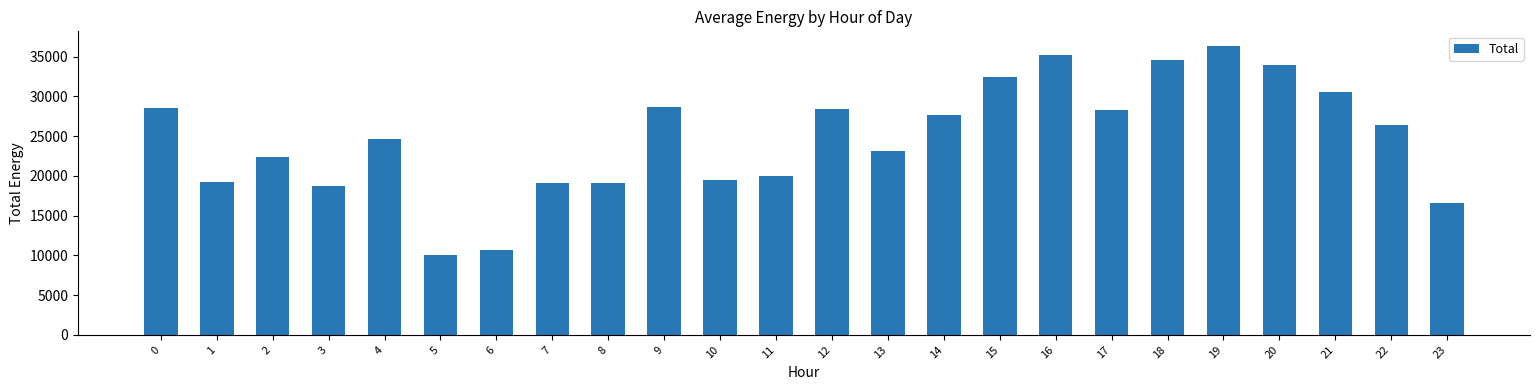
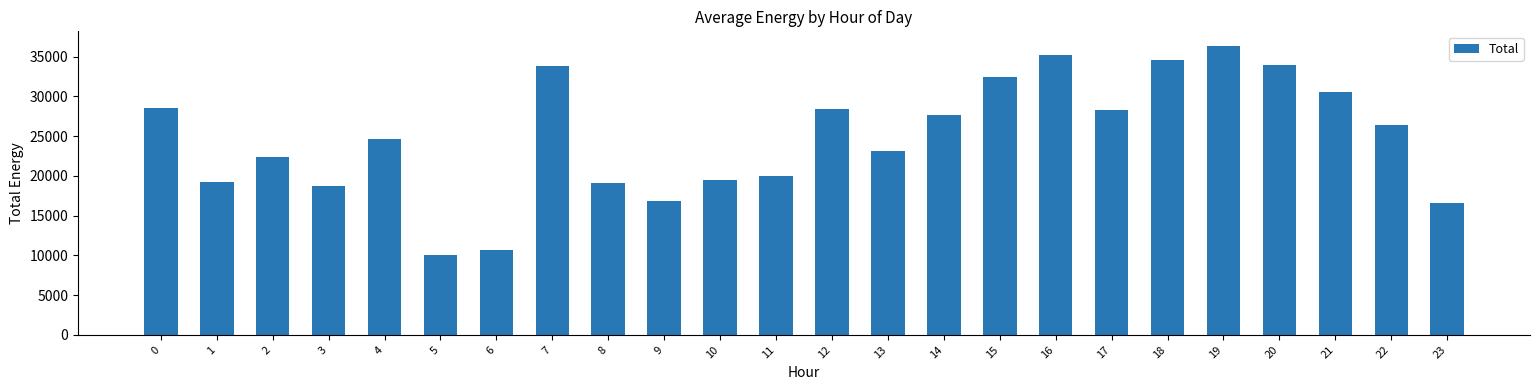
  {
    "0": 29000,
    "1": 19000,
    "2": 22000,
    "3": 19000,
    "4": 25000,
    "5": 10000,
    "6": 11000,
-   "7": 19000,
+   "7": 34000,
    "8": 19000,
-   "9": 29000,
+   "9": 17000,
    "10": 19000,
    "11": 20000,
    "12": 28000,
    "13": 23000,
    "14": 28000,
    "15": 32000,
    "16": 35000,
    "17": 28000,
    "18": 35000,
    "19": 36000,
    "20": 34000,
    "21": 30000,
    "22": 26000,
    "23": 17000
  }
